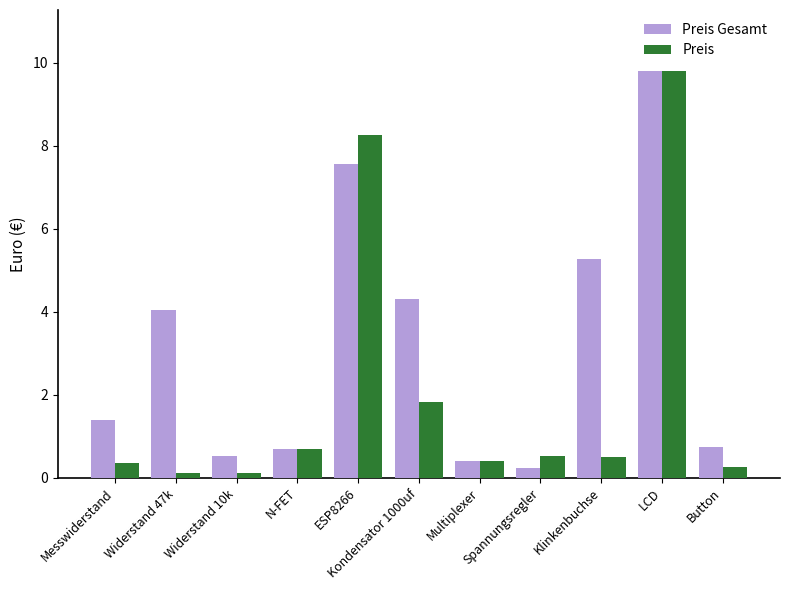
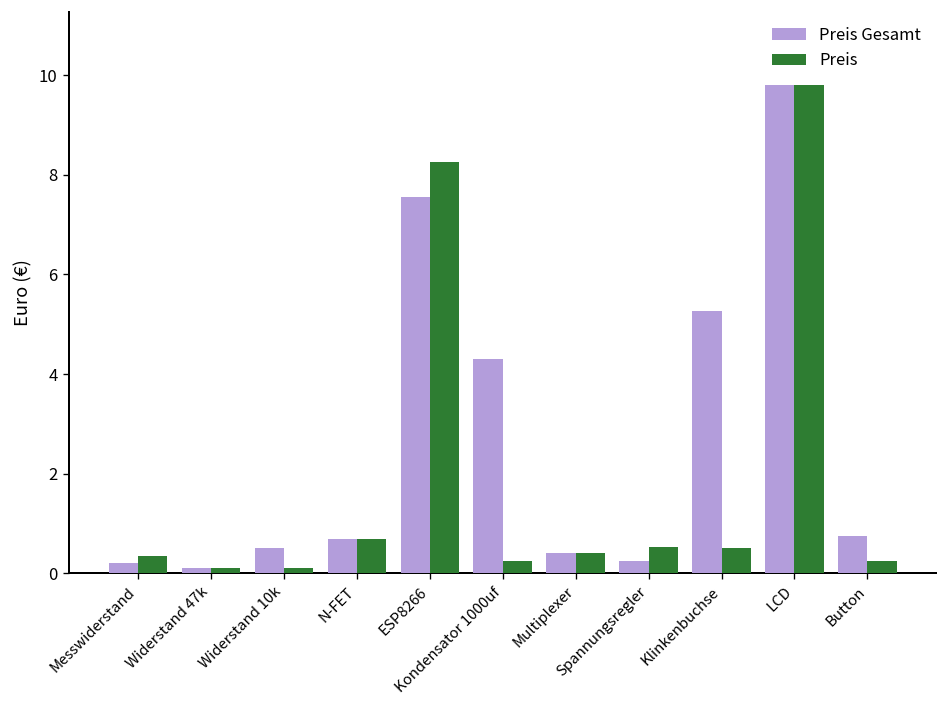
  {
    "Preis Gesamt": {
-     "Messwiderstand": 1.4,
-     "Widerstand 47k": 4.0,
+     "Messwiderstand": 0.2,
+     "Widerstand 47k": 0.1,
      "Widerstand 10k": 0.5,
      "N-FET": 0.7,
      "ESP8266": 7.6,
      "Kondensator 1000uf": 4.3,
      "Multiplexer": 0.4,
      "Spannungsregler": 0.2,
      "Klinkenbuchse": 5.3,
      "LCD": 9.8,
      "Button": 0.8
    },
    "Preis": {
      "Messwiderstand": 0.4,
      "Widerstand 47k": 0.1,
      "Widerstand 10k": 0.1,
      "N-FET": 0.7,
      "ESP8266": 8.3,
-     "Kondensator 1000uf": 1.8,
+     "Kondensator 1000uf": 0.3,
      "Multiplexer": 0.4,
      "Spannungsregler": 0.5,
      "Klinkenbuchse": 0.5,
      "LCD": 9.8,
      "Button": 0.3
    }
  }
